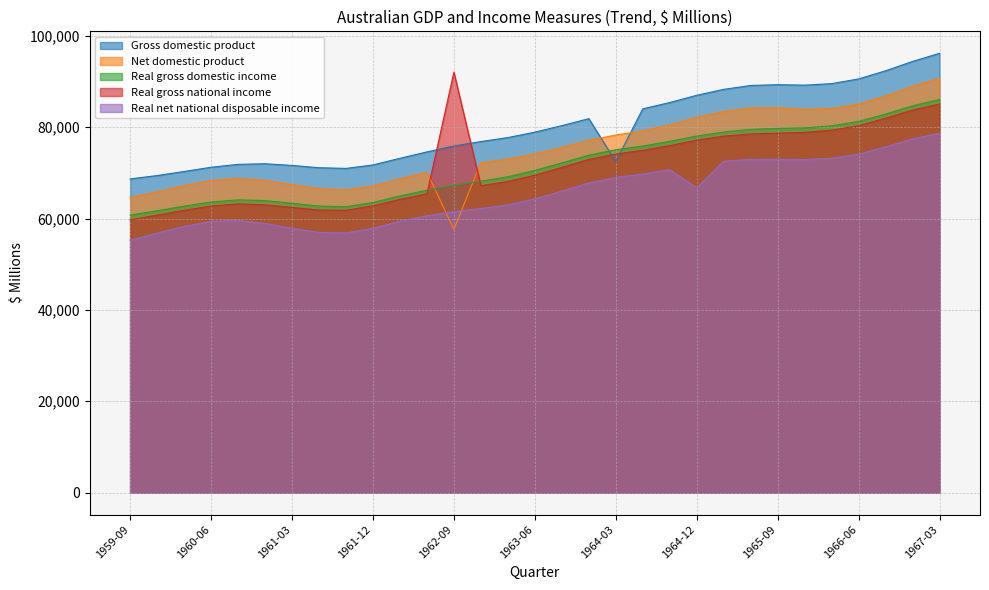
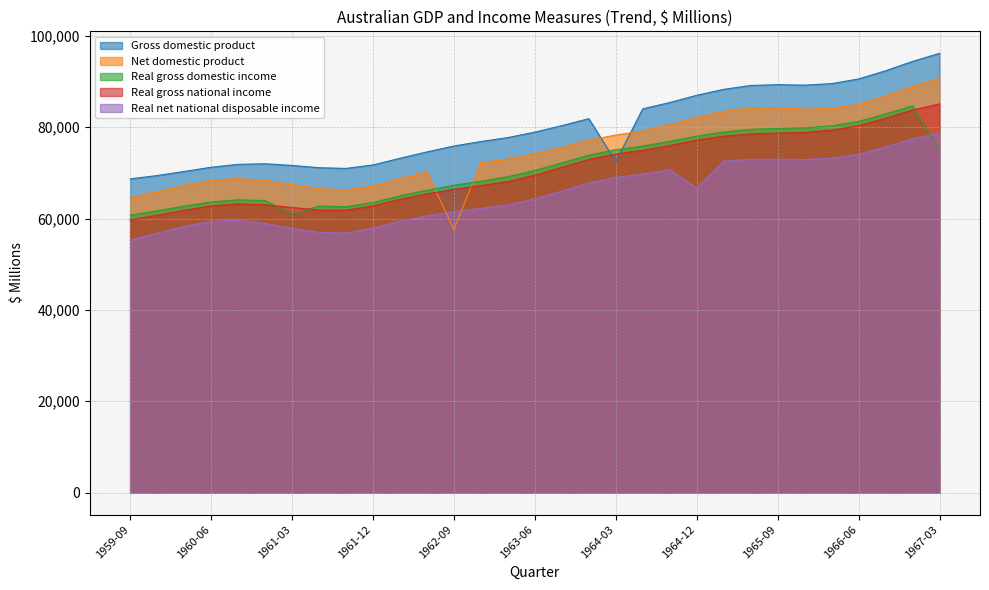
  {
    "Gross domestic product": {
      "1959-09": "69,000",
      "1960-06": "71,000",
      "1961-03": "72,000",
      "1961-12": "72,000",
      "1962-09": "76,000",
      "1963-06": "79,000",
      "1964-03": "72,000",
      "1964-12": "87,000",
      "1965-09": "89,000",
      "1966-06": "91,000",
      "1967-03": "96,000"
    },
    "Net domestic product": {
      "1959-09": "65,000",
      "1960-06": "68,000",
      "1961-03": "67,000",
      "1961-12": "67,000",
      "1962-09": "58,000",
      "1963-06": "74,000",
      "1964-03": "78,000",
      "1964-12": "82,000",
      "1965-09": "84,000",
      "1966-06": "85,000",
      "1967-03": "91,000"
    },
    "Real gross domestic income": {
      "1959-09": "61,000",
      "1960-06": "64,000",
-     "1961-03": "63,000",
+     "1961-03": "61,000",
      "1961-12": "63,000",
      "1962-09": "67,000",
      "1963-06": "71,000",
      "1964-03": "75,000",
      "1964-12": "78,000",
      "1965-09": "80,000",
      "1966-06": "81,000",
-     "1967-03": "86,000"
+     "1967-03": "75,000"
    },
    "Real gross national income": {
      "1959-09": "60,000",
      "1960-06": "63,000",
      "1961-03": "62,000",
      "1961-12": "63,000",
-     "1962-09": "92,000",
+     "1962-09": "66,000",
      "1963-06": "69,000",
      "1964-03": "74,000",
      "1964-12": "77,000",
      "1965-09": "79,000",
      "1966-06": "80,000",
      "1967-03": "85,000"
    },
    "Real net national disposable income": {
      "1959-09": "55,000",
      "1960-06": "59,000",
      "1961-03": "58,000",
      "1961-12": "58,000",
      "1962-09": "62,000",
      "1963-06": "64,000",
      "1964-03": "69,000",
      "1964-12": "67,000",
      "1965-09": "73,000",
      "1966-06": "74,000",
      "1967-03": "79,000"
    }
  }
